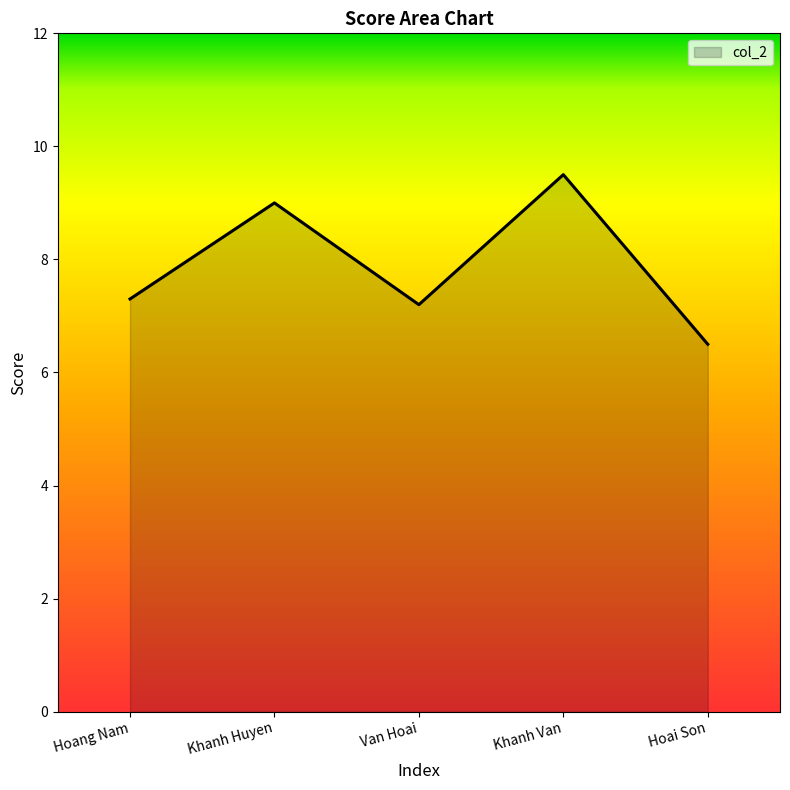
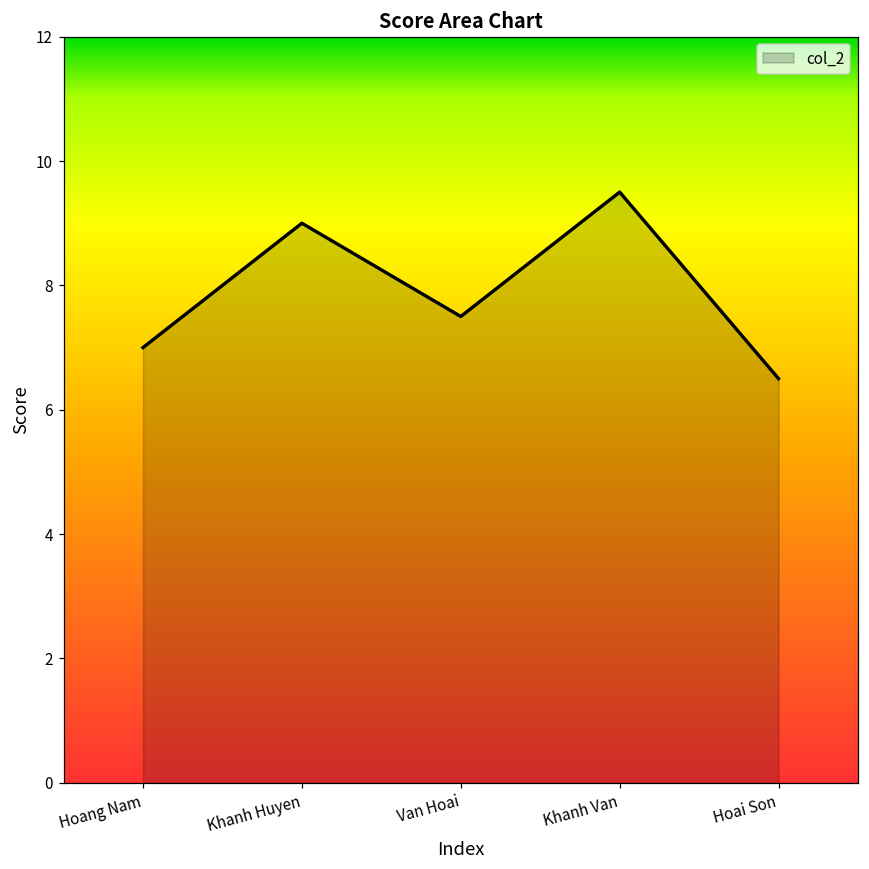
  {
-   "Hoang Nam": 7.3,
+   "Hoang Nam": 7.0,
    "Khanh Huyen": 9.0,
-   "Van Hoai": 7.2,
+   "Van Hoai": 7.5,
    "Khanh Van": 9.5,
    "Hoai Son": 6.5
  }
